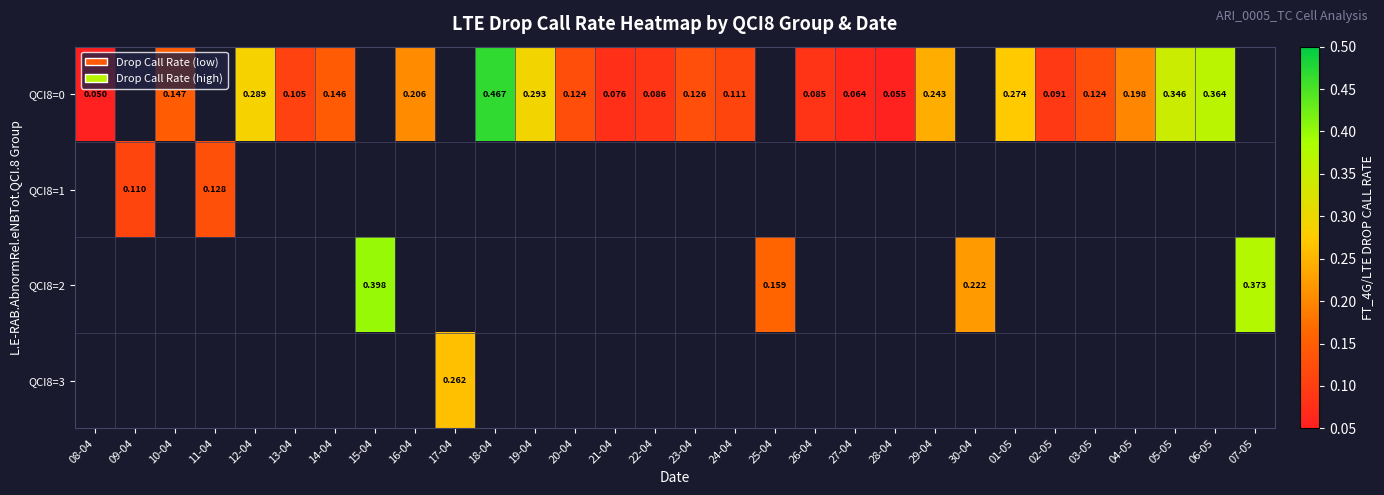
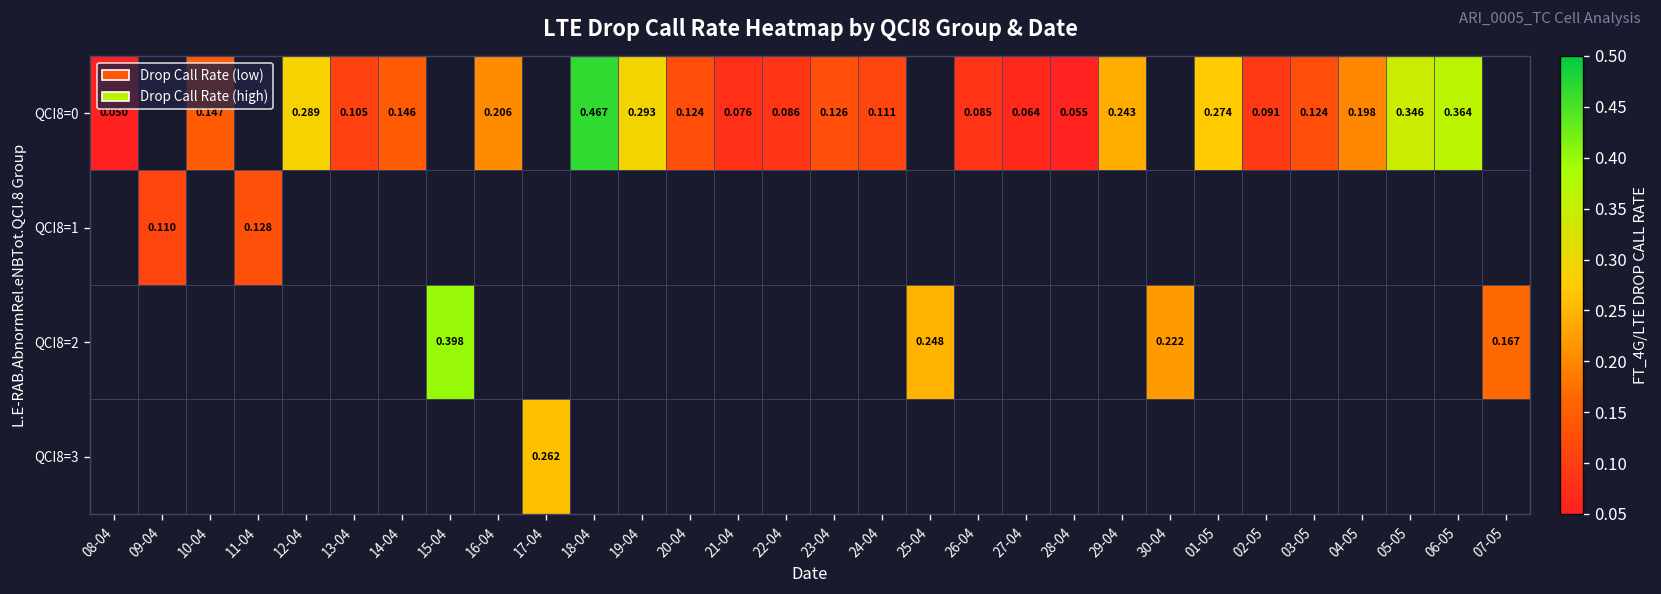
  {
    "QCI8=0": {
      "08-04": 0.050,
      "10-04": 0.147,
      "12-04": 0.289,
      "13-04": 0.105,
      "14-04": 0.146,
      "16-04": 0.206,
      "18-04": 0.467,
      "19-04": 0.293,
      "20-04": 0.124,
      "21-04": 0.076,
      "22-04": 0.086,
      "23-04": 0.126,
      "24-04": 0.111,
      "26-04": 0.085,
      "27-04": 0.064,
      "28-04": 0.055,
      "29-04": 0.243,
      "01-05": 0.274,
      "02-05": 0.091,
      "03-05": 0.124,
      "04-05": 0.198,
      "05-05": 0.346,
      "06-05": 0.364
    },
    "QCI8=1": {
      "09-04": 0.110,
      "11-04": 0.128
    },
    "QCI8=2": {
      "15-04": 0.398,
-     "25-04": 0.159,
+     "25-04": 0.248,
      "30-04": 0.222,
-     "07-05": 0.373
+     "07-05": 0.167
    },
    "QCI8=3": {
      "17-04": 0.262
    }
  }
